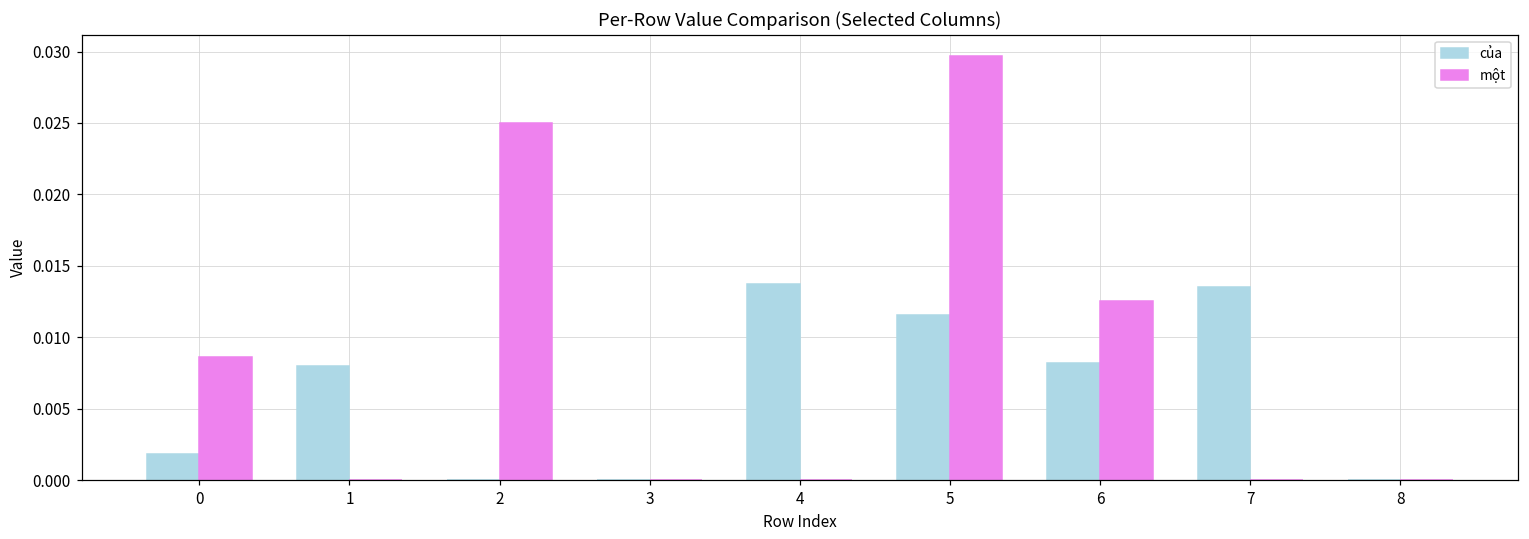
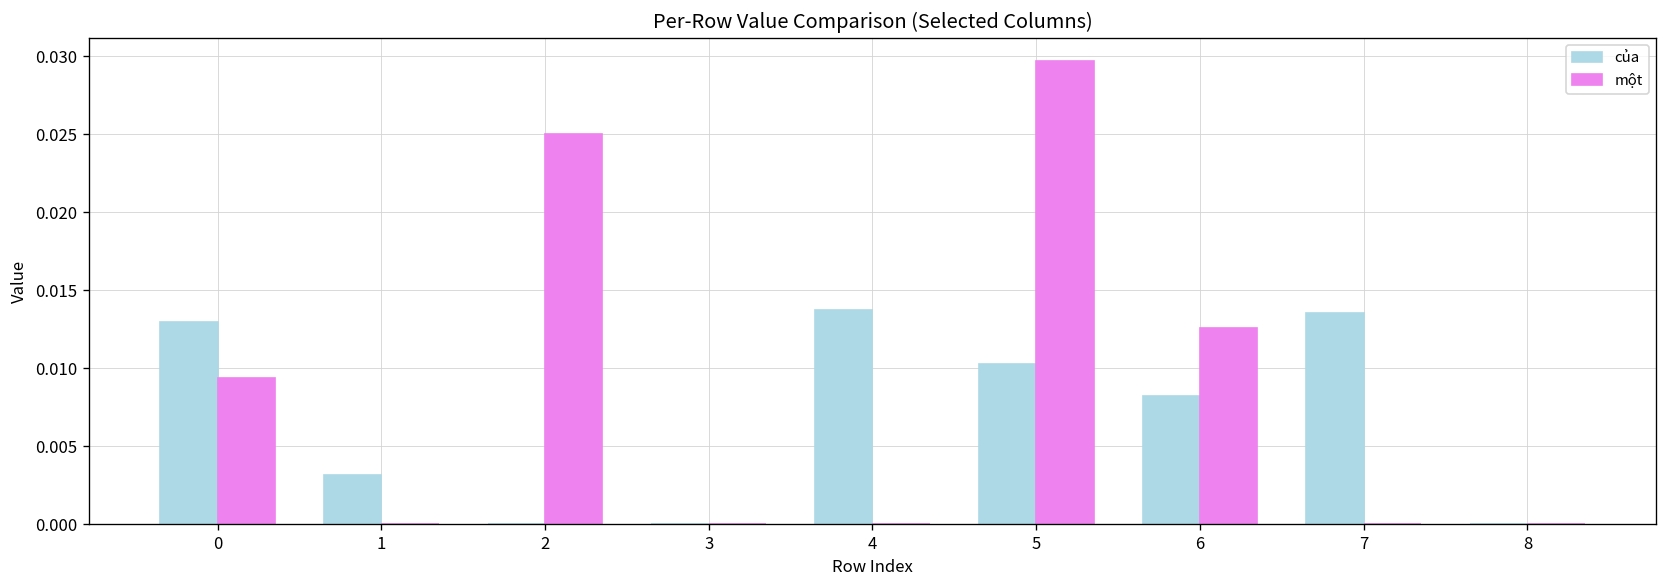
  {
    "của": {
-     "0": 0.0018,
-     "1": 0.0080,
+     "0": 0.0130,
+     "1": 0.0031,
      "2": 0.0000,
      "3": 0.0000,
      "4": 0.0137,
-     "5": 0.0116,
+     "5": 0.0103,
      "6": 0.0082,
      "7": 0.0135,
      "8": 0.0000
    },
    "một": {
-     "0": 0.0087,
+     "0": 0.0094,
      "1": 0.0000,
      "2": 0.0250,
      "3": 0.0000,
      "4": 0.0000,
      "5": 0.0297,
      "6": 0.0126,
      "7": 0.0000,
      "8": 0.0000
    }
  }
